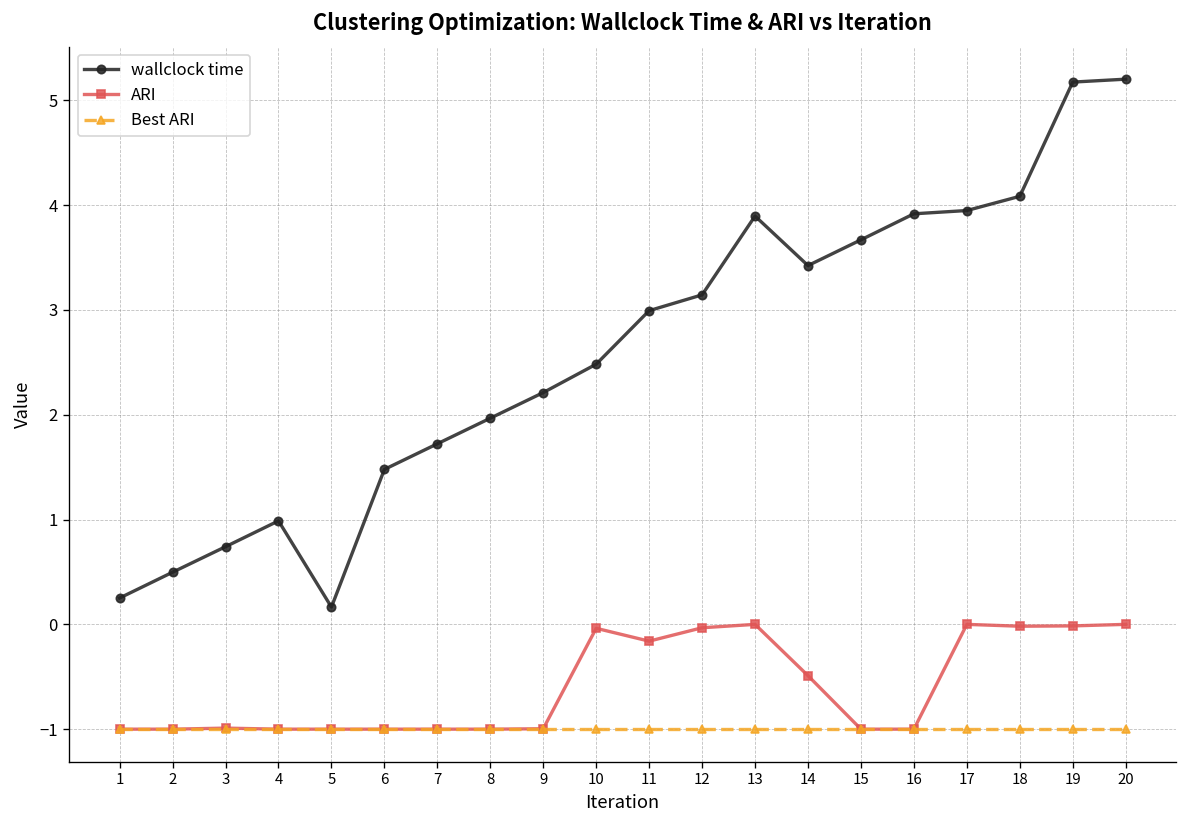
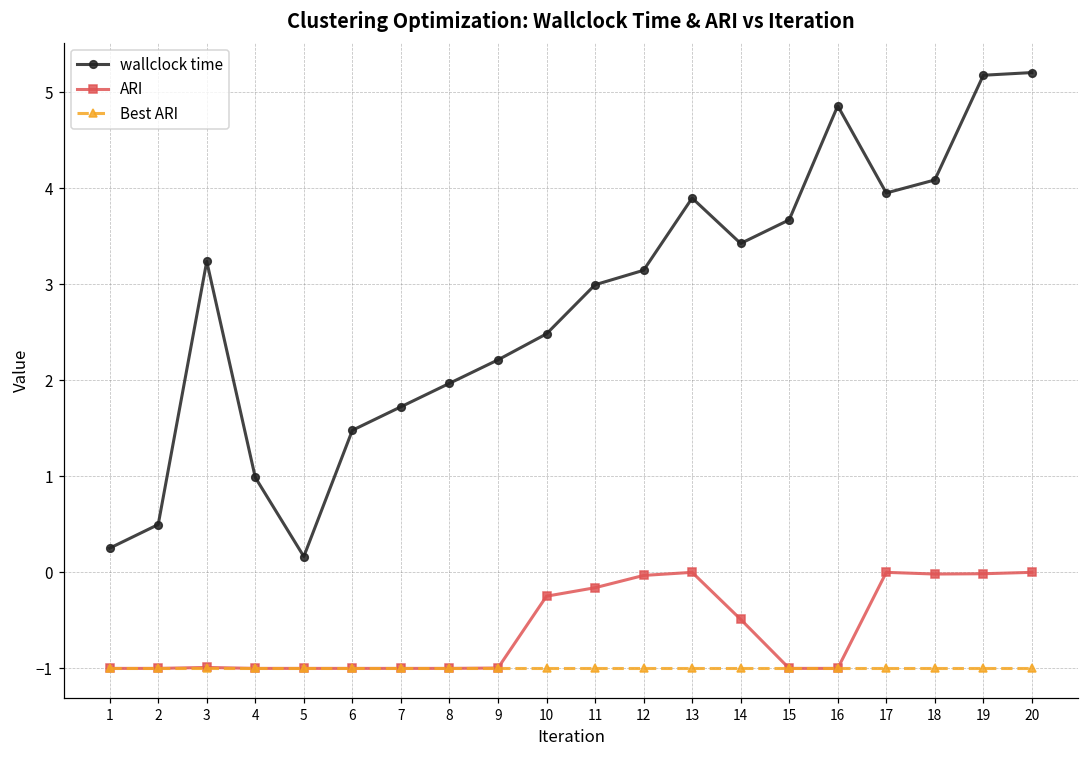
  {
    "wallclock time": {
      "1": 0.3,
      "2": 0.5,
-     "3": 0.7,
+     "3": 3.2,
      "4": 1.0,
      "5": 0.2,
      "6": 1.5,
      "7": 1.7,
      "8": 2.0,
      "9": 2.2,
      "10": 2.5,
      "11": 3.0,
      "12": 3.1,
      "13": 3.9,
      "14": 3.4,
      "15": 3.7,
-     "16": 3.9,
+     "16": 4.9,
      "17": 3.9,
      "18": 4.1,
      "19": 5.2,
      "20": 5.2
    },
    "ARI": {
-     "10": 0.0,
+     "10": -0.2,
      "11": -0.2,
      "12": 0.0,
      "13": 0.0,
      "14": -0.5,
      "17": 0.0,
      "18": 0.0,
      "19": 0.0,
      "20": 0.0
    },
    "Best ARI": {
      "10": -1.0,
      "11": -1.0,
      "12": -1.0,
      "13": -1.0,
      "14": -1.0,
      "17": -1.0,
      "18": -1.0,
      "19": -1.0,
      "20": -1.0
    }
  }
